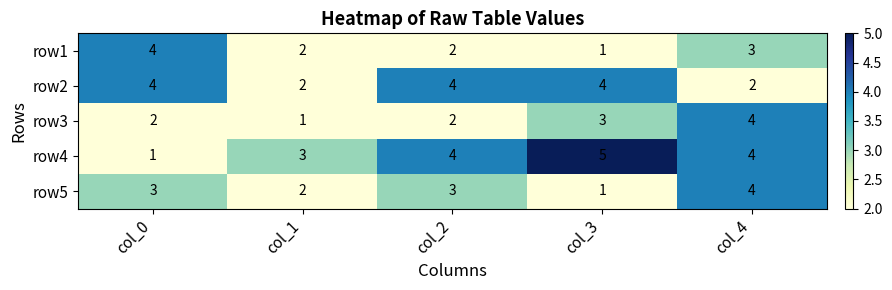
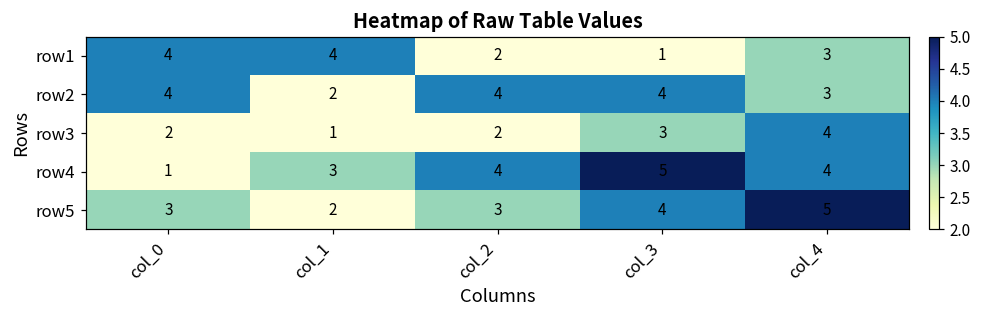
  {
    "row1": {
      "col_0": 4,
-     "col_1": 2,
+     "col_1": 4,
      "col_2": 2,
      "col_3": 1,
      "col_4": 3
    },
    "row2": {
      "col_0": 4,
      "col_1": 2,
      "col_2": 4,
      "col_3": 4,
-     "col_4": 2
+     "col_4": 3
    },
    "row3": {
      "col_0": 2,
      "col_1": 1,
      "col_2": 2,
      "col_3": 3,
      "col_4": 4
    },
    "row4": {
      "col_0": 1,
      "col_1": 3,
      "col_2": 4,
      "col_3": 5,
      "col_4": 4
    },
    "row5": {
      "col_0": 3,
      "col_1": 2,
      "col_2": 3,
-     "col_3": 1,
-     "col_4": 4
+     "col_3": 4,
+     "col_4": 5
    }
  }
